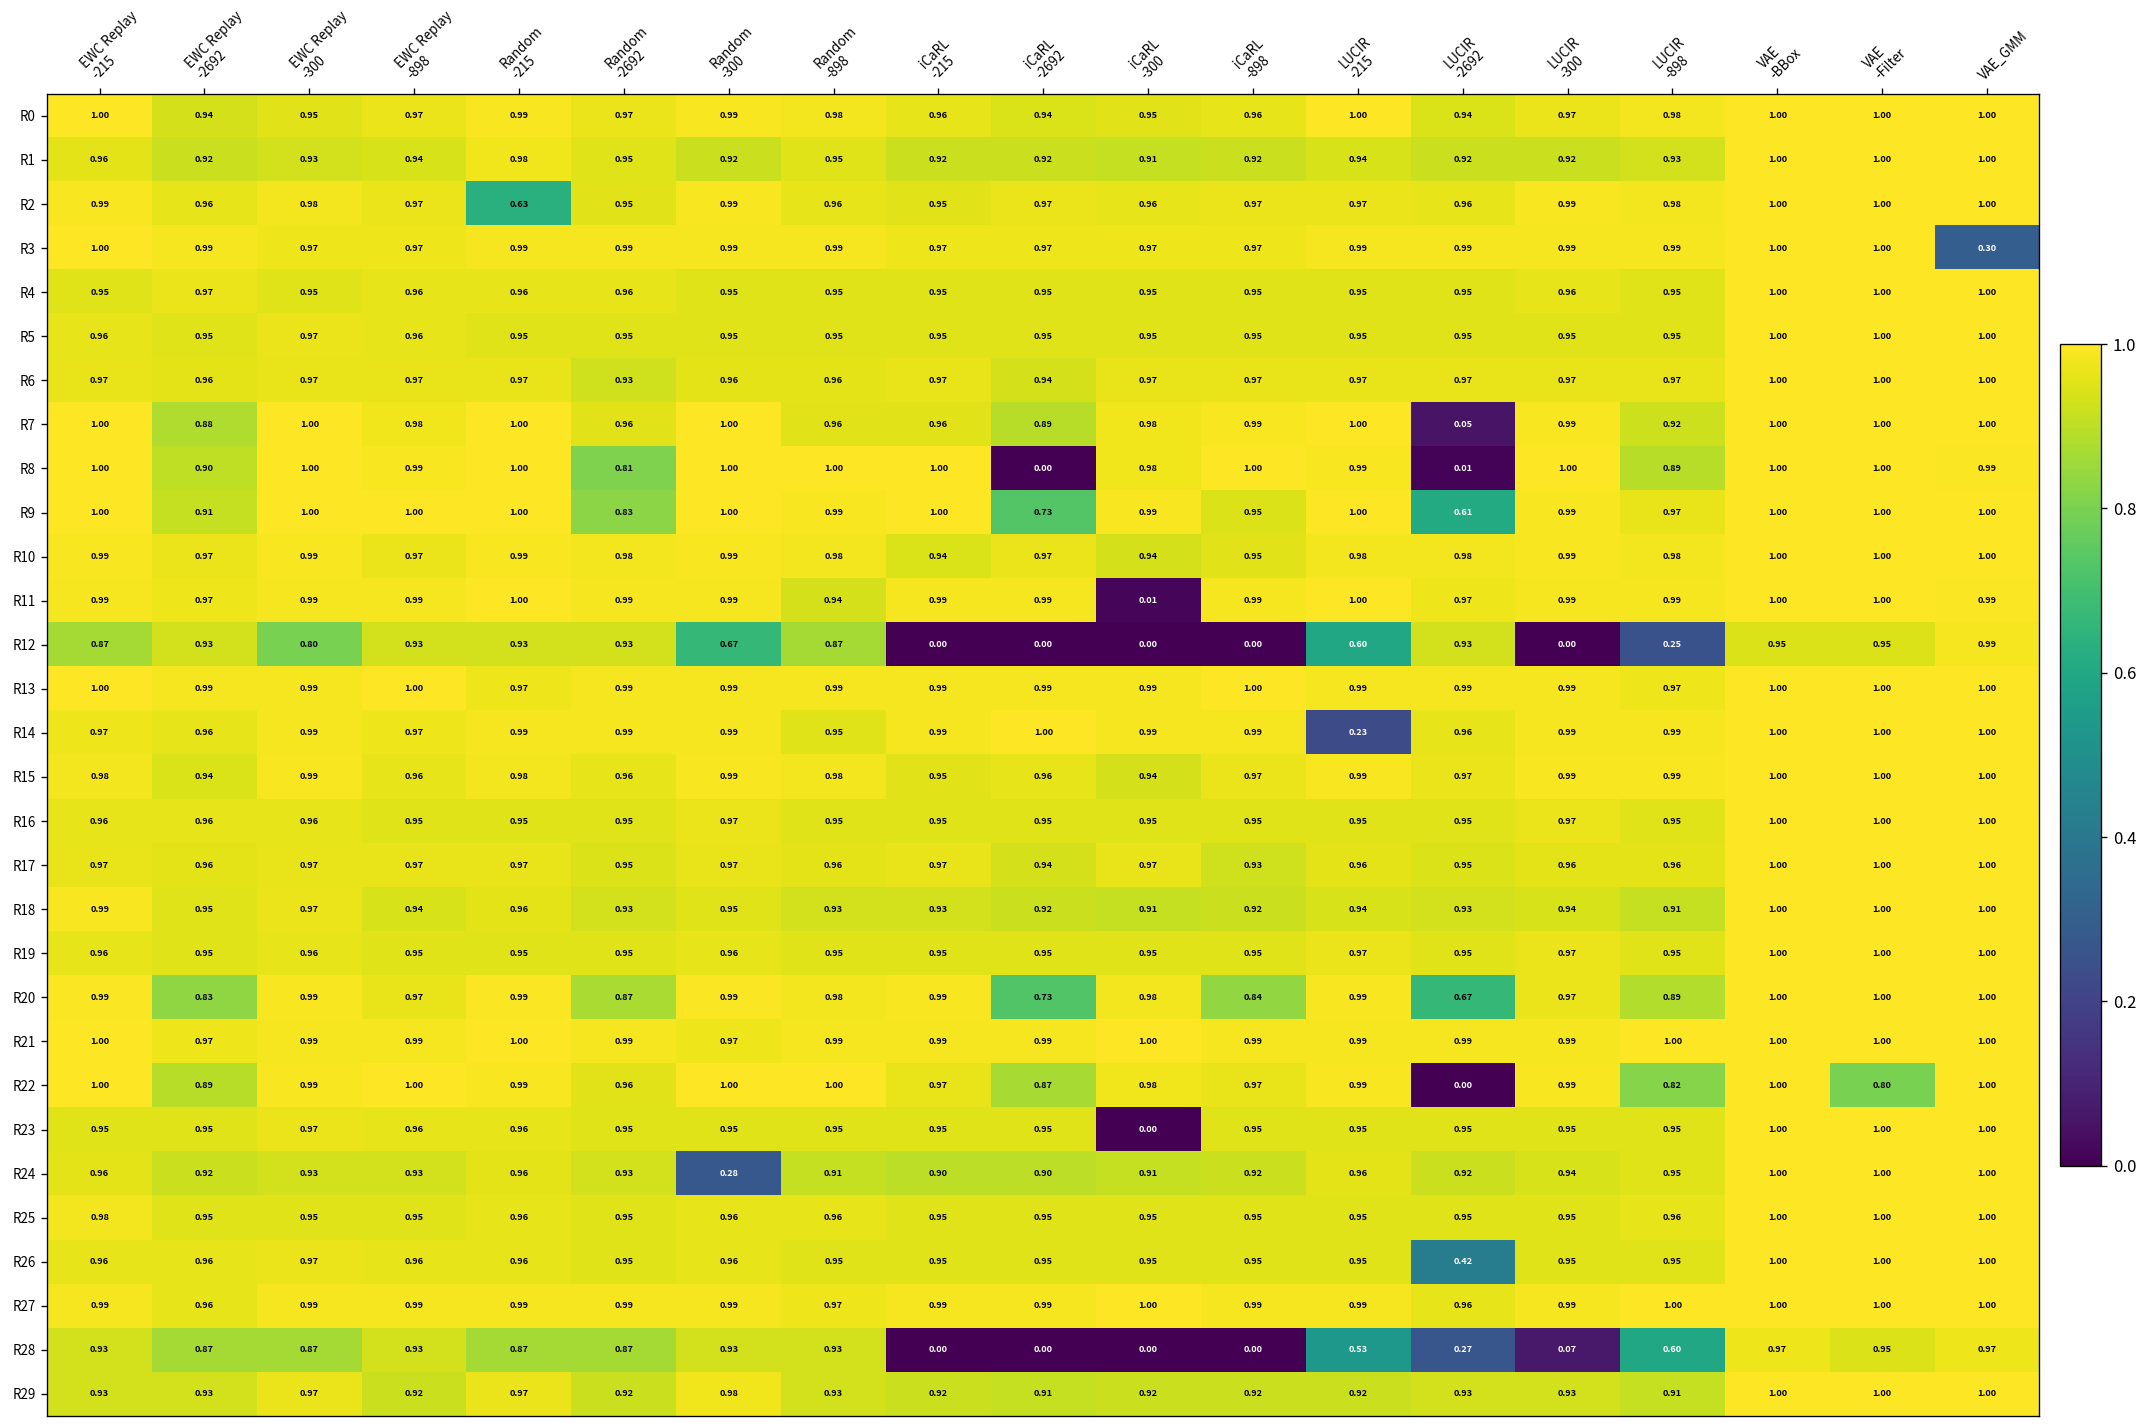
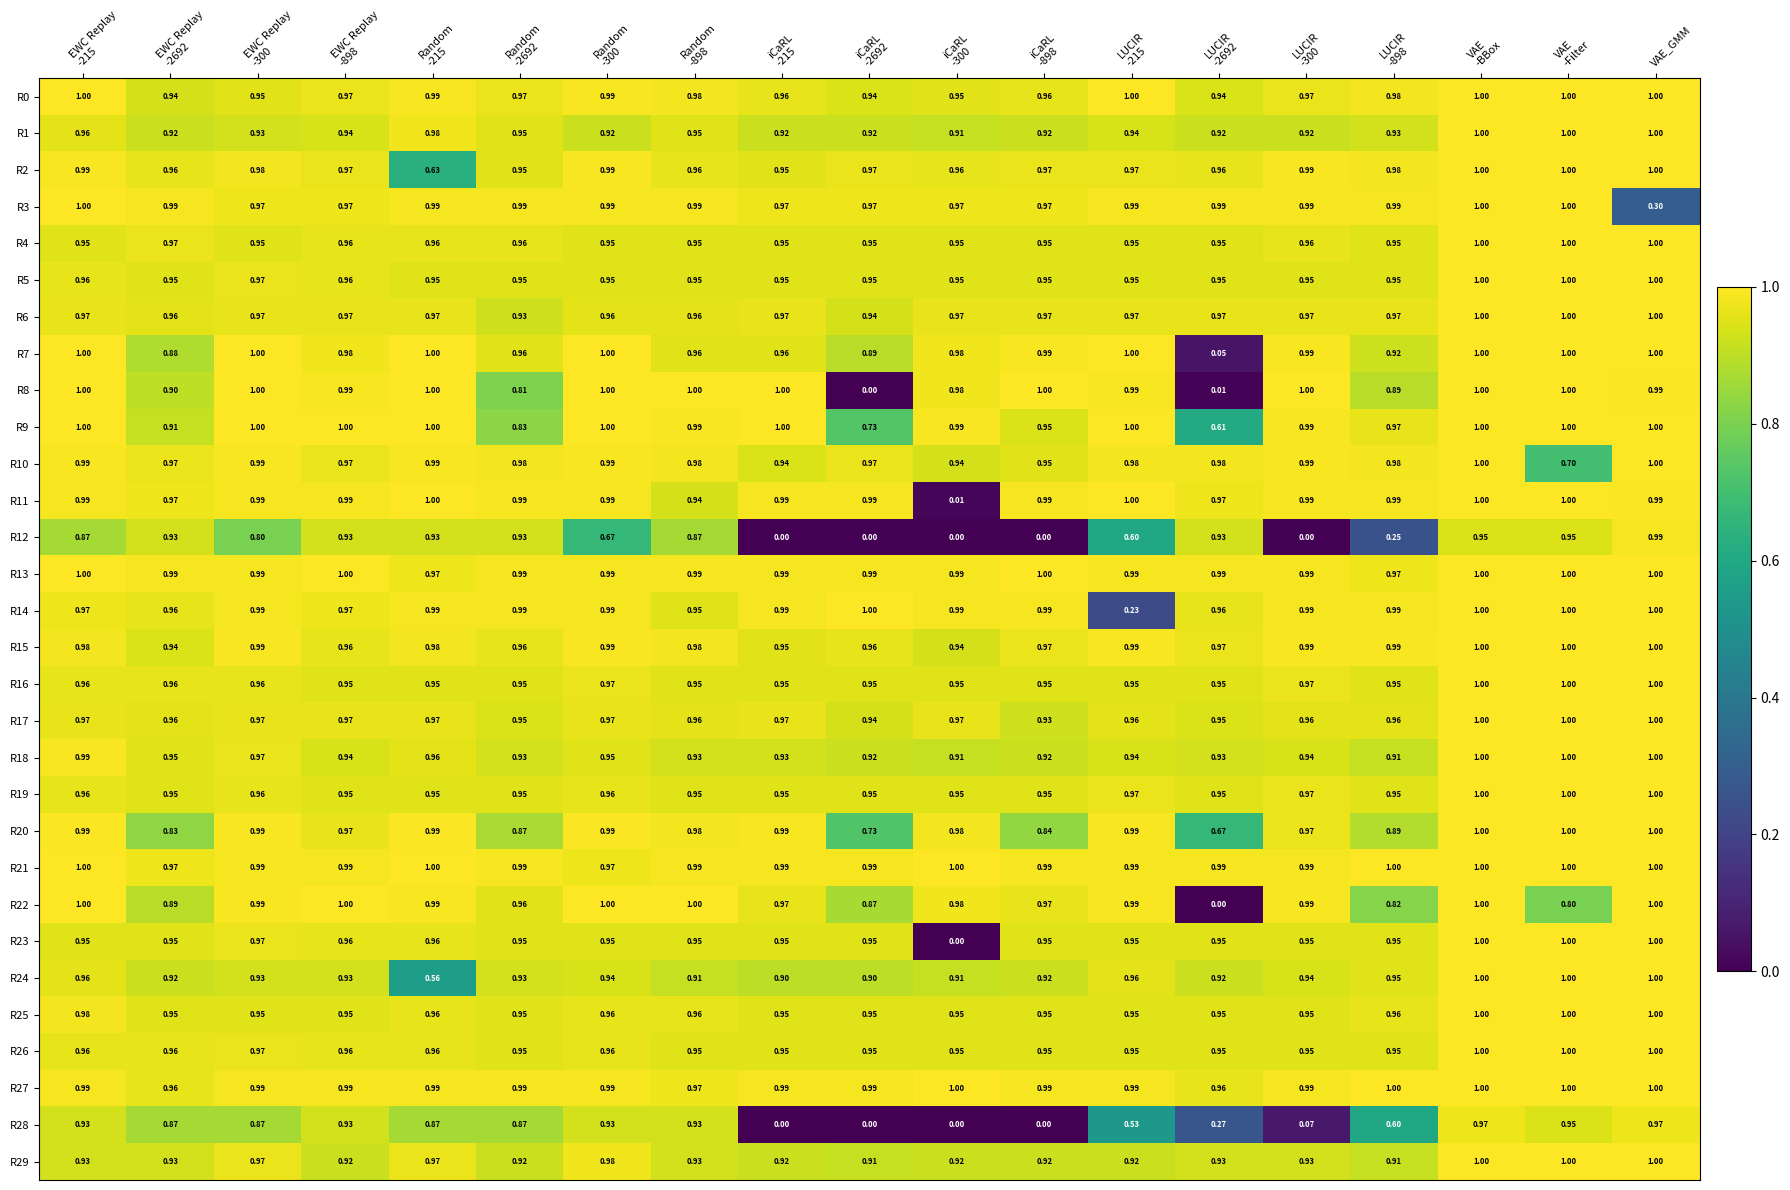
  {
    "R10": {
      "EWC Replay -215": 0.99,
      "EWC Replay -2692": 0.97,
      "EWC Replay -300": 0.99,
      "EWC Replay -898": 0.97,
      "Random -215": 0.99,
      "Random -2692": 0.98,
      "Random -300": 0.99,
      "Random -898": 0.98,
      "iCaRL -215": 0.94,
      "iCaRL -2692": 0.97,
      "iCaRL -300": 0.94,
      "iCaRL -898": 0.95,
      "LUCIR -215": 0.98,
      "LUCIR -2692": 0.98,
      "LUCIR -300": 0.99,
      "LUCIR -898": 0.98,
      "VAE -BBox": 1.00,
-     "VAE -Filter": 1.00,
+     "VAE -Filter": 0.70,
      "VAE_GMM": 1.00
    },
    "R24": {
      "EWC Replay -215": 0.96,
      "EWC Replay -2692": 0.92,
      "EWC Replay -300": 0.93,
      "EWC Replay -898": 0.93,
-     "Random -215": 0.96,
+     "Random -215": 0.56,
      "Random -2692": 0.93,
-     "Random -300": 0.28,
+     "Random -300": 0.94,
      "Random -898": 0.91,
      "iCaRL -215": 0.90,
      "iCaRL -2692": 0.90,
      "iCaRL -300": 0.91,
      "iCaRL -898": 0.92,
      "LUCIR -215": 0.96,
      "LUCIR -2692": 0.92,
      "LUCIR -300": 0.94,
      "LUCIR -898": 0.95,
      "VAE -BBox": 1.00,
      "VAE -Filter": 1.00,
      "VAE_GMM": 1.00
    },
    "R26": {
      "EWC Replay -215": 0.96,
      "EWC Replay -2692": 0.96,
      "EWC Replay -300": 0.97,
      "EWC Replay -898": 0.96,
      "Random -215": 0.96,
      "Random -2692": 0.95,
      "Random -300": 0.96,
      "Random -898": 0.95,
      "iCaRL -215": 0.95,
      "iCaRL -2692": 0.95,
      "iCaRL -300": 0.95,
      "iCaRL -898": 0.95,
      "LUCIR -215": 0.95,
-     "LUCIR -2692": 0.42,
+     "LUCIR -2692": 0.95,
      "LUCIR -300": 0.95,
      "LUCIR -898": 0.95,
      "VAE -BBox": 1.00,
      "VAE -Filter": 1.00,
      "VAE_GMM": 1.00
    }
  }
